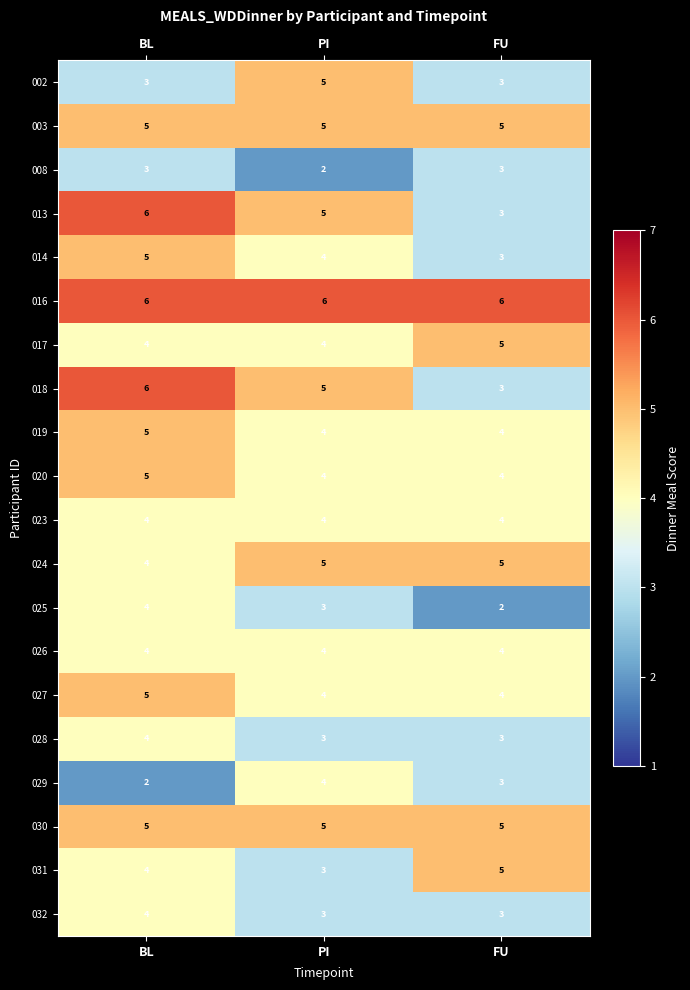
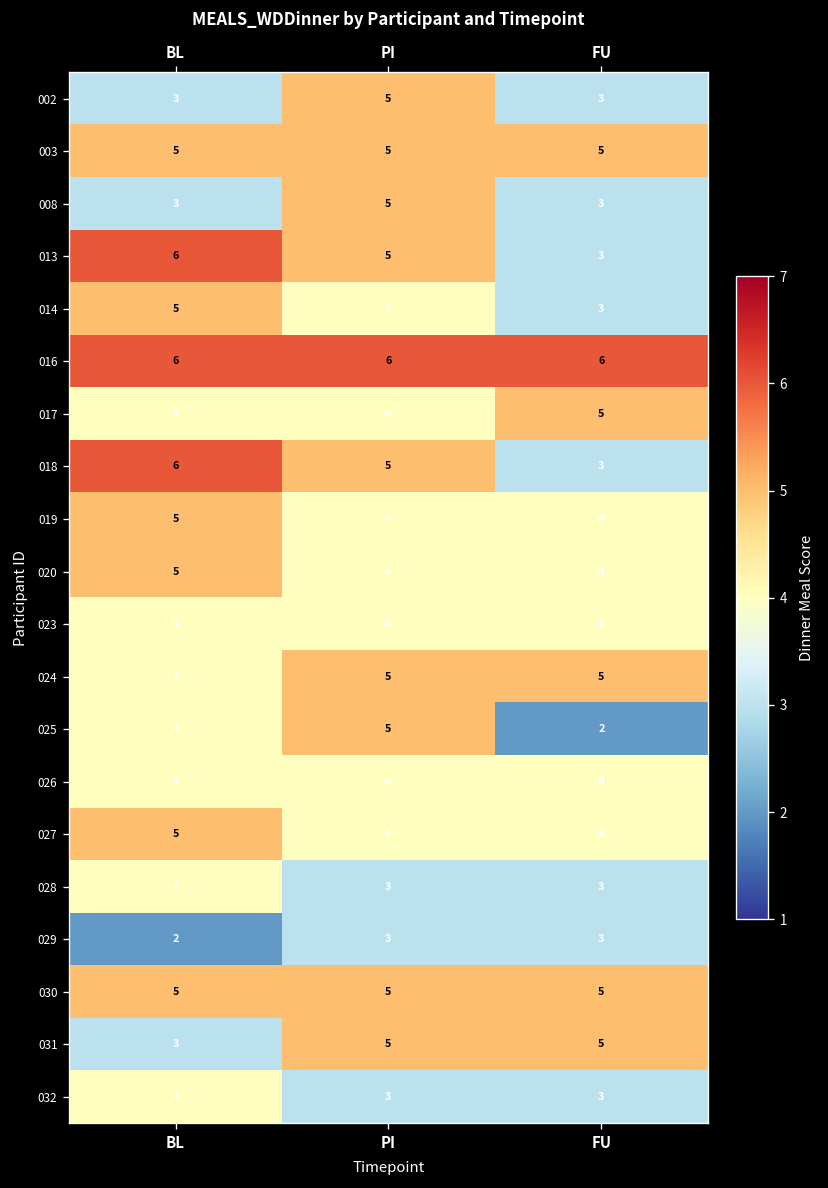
  {
    "002": {
      "BL": 3,
      "PI": 5,
      "FU": 3
    },
    "003": {
      "BL": 5,
      "PI": 5,
      "FU": 5
    },
    "008": {
      "BL": 3,
-     "PI": 2,
+     "PI": 5,
      "FU": 3
    },
    "013": {
      "BL": 6,
      "PI": 5,
      "FU": 3
    },
    "014": {
      "BL": 5,
      "PI": 4,
      "FU": 3
    },
    "016": {
      "BL": 6,
      "PI": 6,
      "FU": 6
    },
    "017": {
      "BL": 4,
      "PI": 4,
      "FU": 5
    },
    "018": {
      "BL": 6,
      "PI": 5,
      "FU": 3
    },
    "019": {
      "BL": 5,
      "PI": 4,
      "FU": 4
    },
    "020": {
      "BL": 5,
      "PI": 4,
      "FU": 4
    },
    "023": {
      "BL": 4,
      "PI": 4,
      "FU": 4
    },
    "024": {
      "BL": 4,
      "PI": 5,
      "FU": 5
    },
    "025": {
      "BL": 4,
-     "PI": 3,
+     "PI": 5,
      "FU": 2
    },
    "026": {
      "BL": 4,
      "PI": 4,
      "FU": 4
    },
    "027": {
      "BL": 5,
      "PI": 4,
      "FU": 4
    },
    "028": {
      "BL": 4,
      "PI": 3,
      "FU": 3
    },
    "029": {
      "BL": 2,
-     "PI": 4,
+     "PI": 3,
      "FU": 3
    },
    "030": {
      "BL": 5,
      "PI": 5,
      "FU": 5
    },
    "031": {
-     "BL": 4,
-     "PI": 3,
+     "BL": 3,
+     "PI": 5,
      "FU": 5
    },
    "032": {
      "BL": 4,
      "PI": 3,
      "FU": 3
    }
  }
